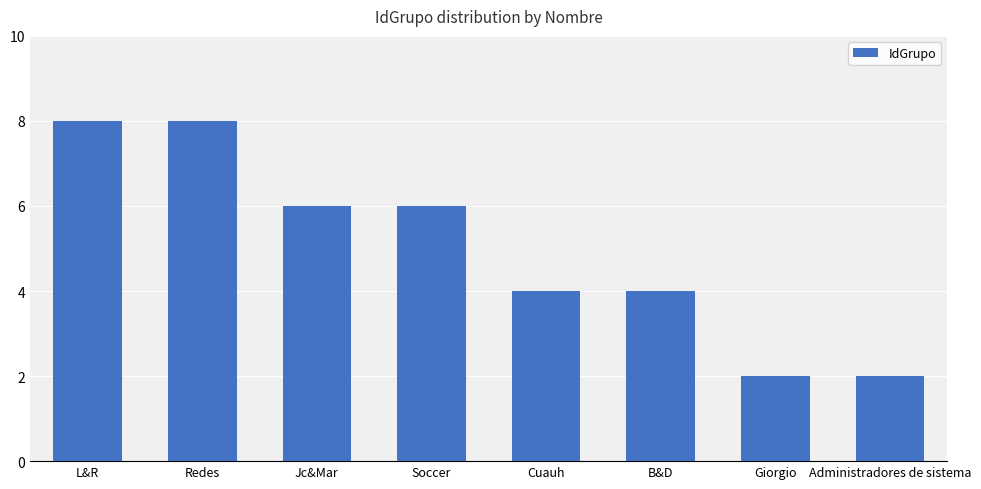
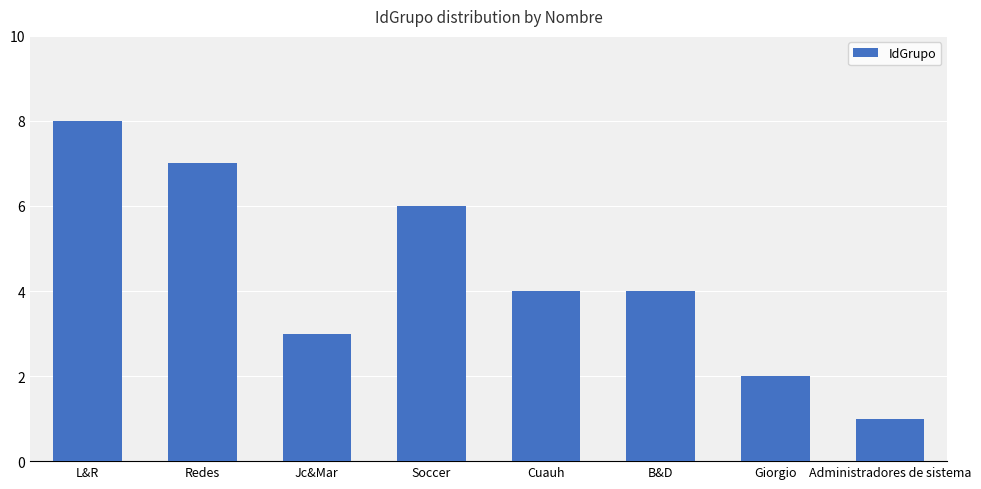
  {
    "L&R": 8,
-   "Redes": 8,
-   "Jc&Mar": 6,
+   "Redes": 7,
+   "Jc&Mar": 3,
    "Soccer": 6,
    "Cuauh": 4,
    "B&D": 4,
    "Giorgio": 2,
-   "Administradores de sistema": 2
+   "Administradores de sistema": 1
  }
